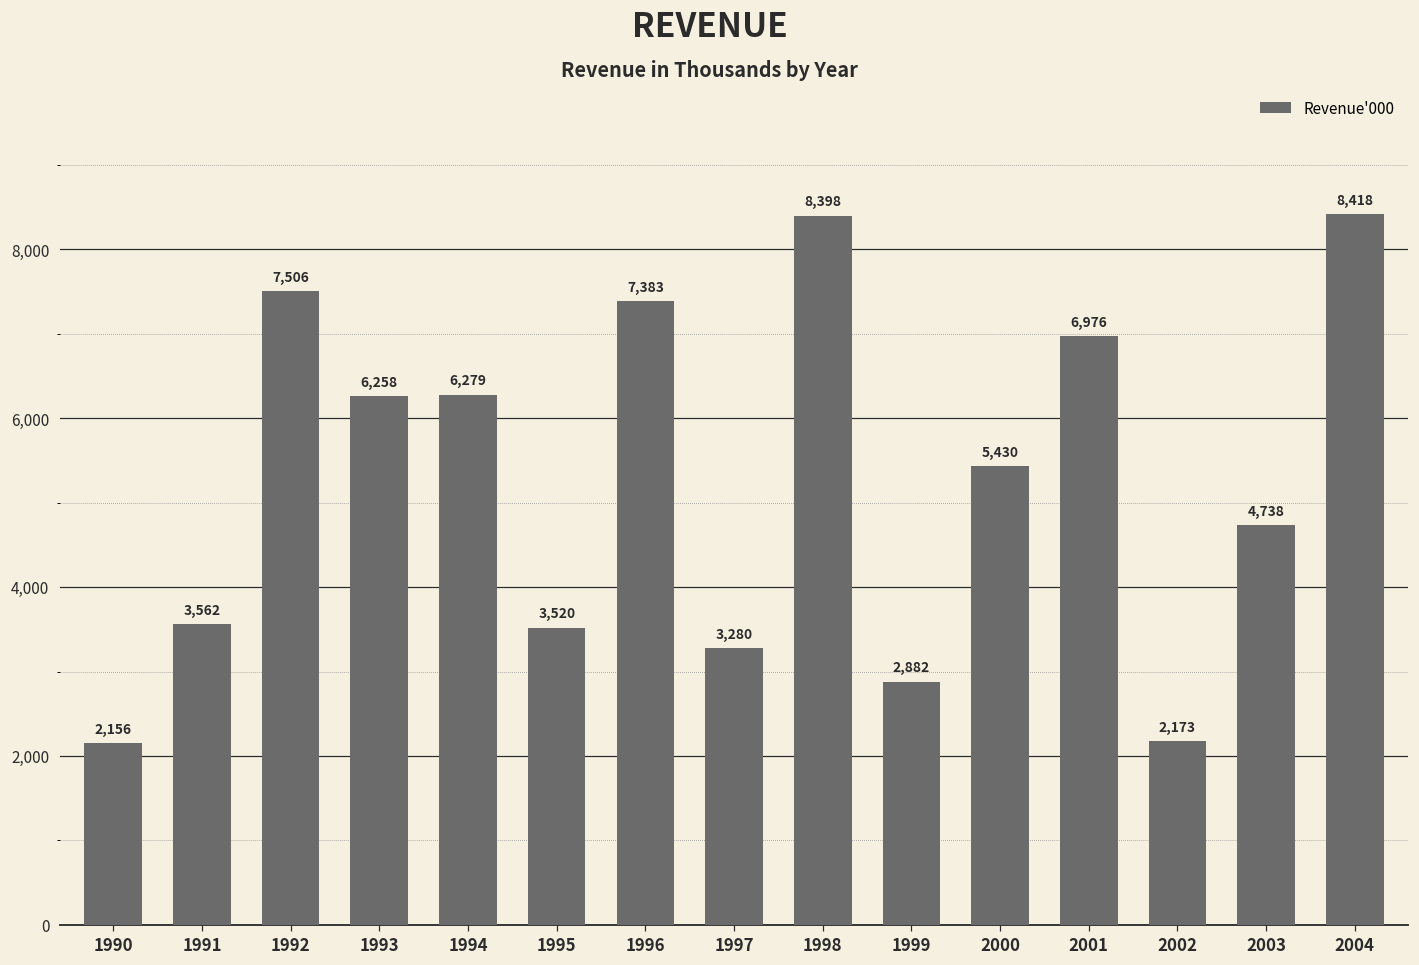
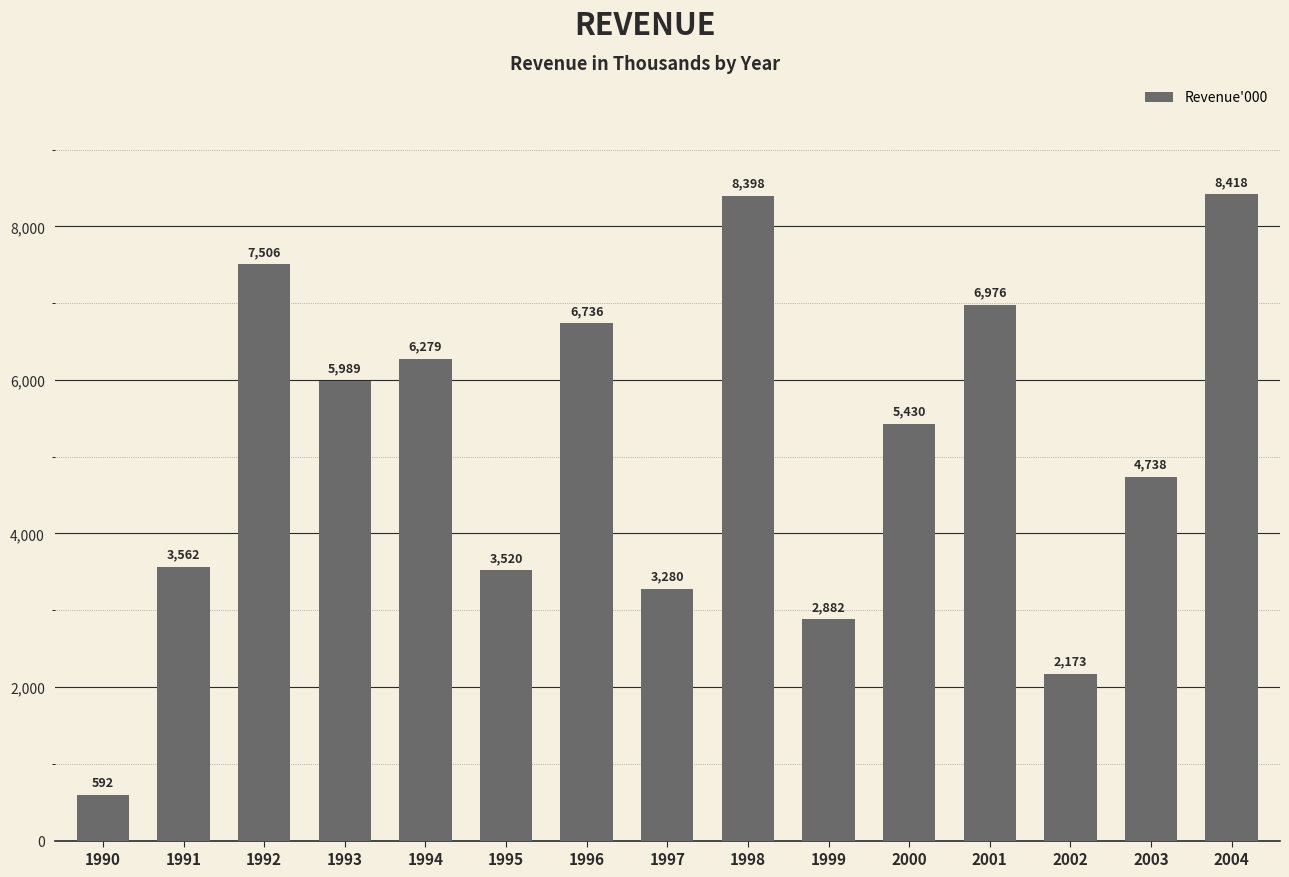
  {
-   "1990": "2,156",
+   "1990": "592",
    "1991": "3,562",
    "1992": "7,506",
-   "1993": "6,258",
+   "1993": "5,989",
    "1994": "6,279",
    "1995": "3,520",
-   "1996": "7,383",
+   "1996": "6,736",
    "1997": "3,280",
    "1998": "8,398",
    "1999": "2,882",
    "2000": "5,430",
    "2001": "6,976",
    "2002": "2,173",
    "2003": "4,738",
    "2004": "8,418"
  }
